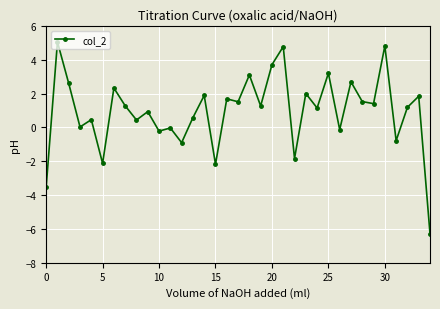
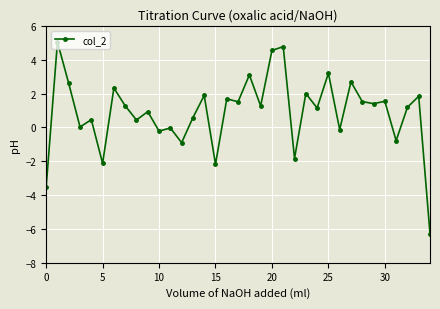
  {
    "0": -3.5,
    "5": -2.1,
    "10": -0.2,
    "15": -2.2,
-   "20": 3.7,
+   "20": 4.6,
    "25": 3.2,
-   "30": 4.8
+   "30": 1.5
  }
